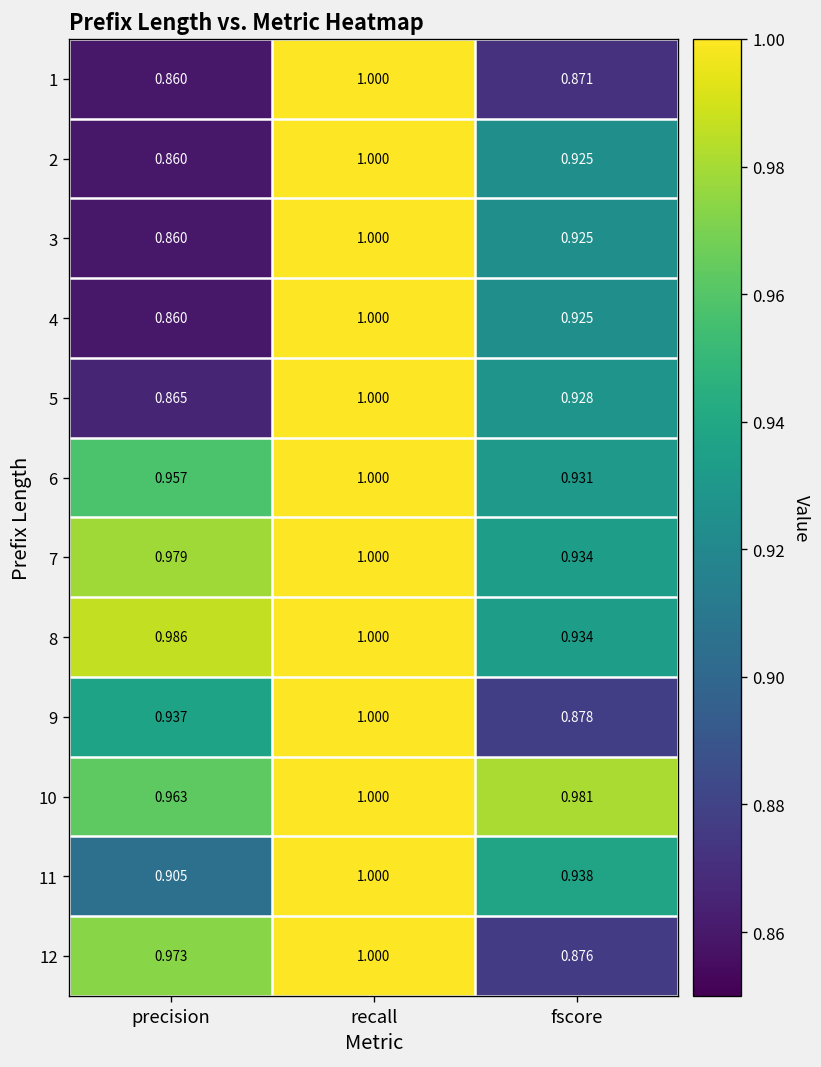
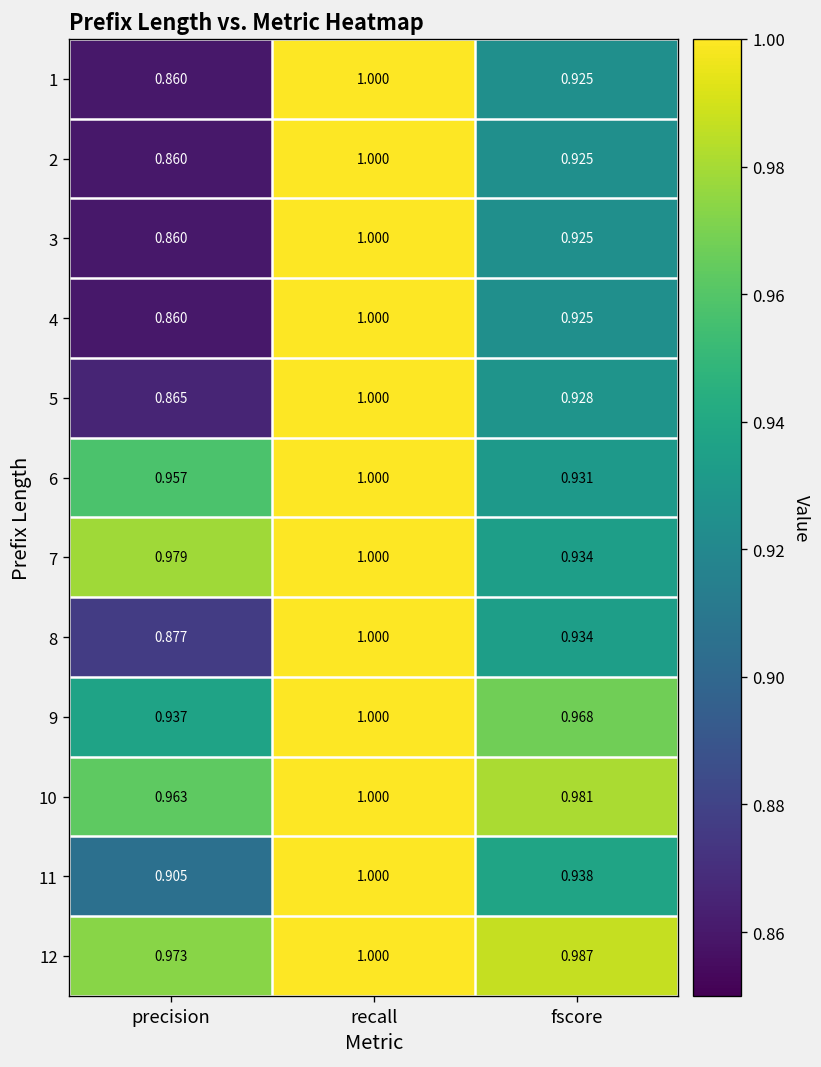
  {
    "1": {
      "precision": 0.860,
      "recall": 1.000,
-     "fscore": 0.871
+     "fscore": 0.925
    },
    "2": {
      "precision": 0.860,
      "recall": 1.000,
      "fscore": 0.925
    },
    "3": {
      "precision": 0.860,
      "recall": 1.000,
      "fscore": 0.925
    },
    "4": {
      "precision": 0.860,
      "recall": 1.000,
      "fscore": 0.925
    },
    "5": {
      "precision": 0.865,
      "recall": 1.000,
      "fscore": 0.928
    },
    "6": {
      "precision": 0.957,
      "recall": 1.000,
      "fscore": 0.931
    },
    "7": {
      "precision": 0.979,
      "recall": 1.000,
      "fscore": 0.934
    },
    "8": {
-     "precision": 0.986,
+     "precision": 0.877,
      "recall": 1.000,
      "fscore": 0.934
    },
    "9": {
      "precision": 0.937,
      "recall": 1.000,
-     "fscore": 0.878
+     "fscore": 0.968
    },
    "10": {
      "precision": 0.963,
      "recall": 1.000,
      "fscore": 0.981
    },
    "11": {
      "precision": 0.905,
      "recall": 1.000,
      "fscore": 0.938
    },
    "12": {
      "precision": 0.973,
      "recall": 1.000,
-     "fscore": 0.876
+     "fscore": 0.987
    }
  }
